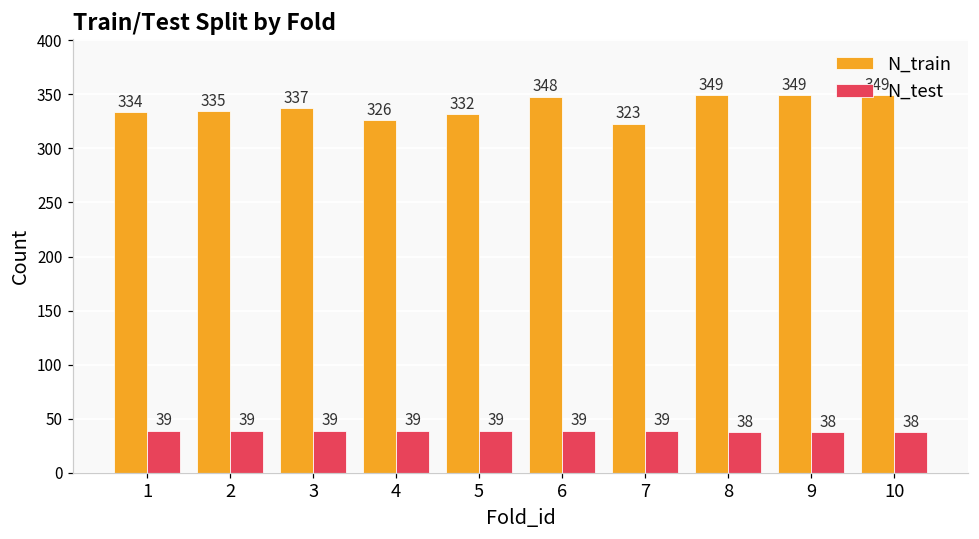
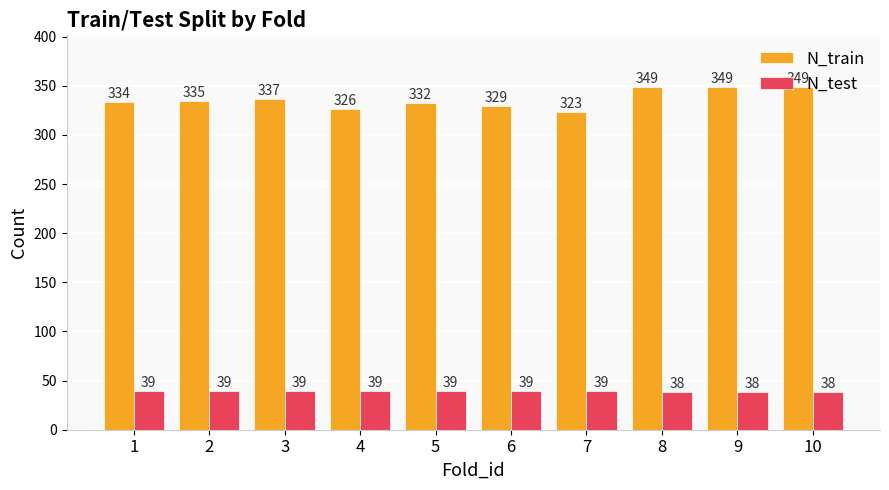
  {
    "N_train": {
      "1": 334,
      "2": 335,
      "3": 337,
      "4": 326,
      "5": 332,
-     "6": 348,
+     "6": 329,
      "7": 323,
      "8": 349,
      "9": 349,
      "10": 349
    },
    "N_test": {
      "1": 39,
      "2": 39,
      "3": 39,
      "4": 39,
      "5": 39,
      "6": 39,
      "7": 39,
      "8": 38,
      "9": 38,
      "10": 38
    }
  }
